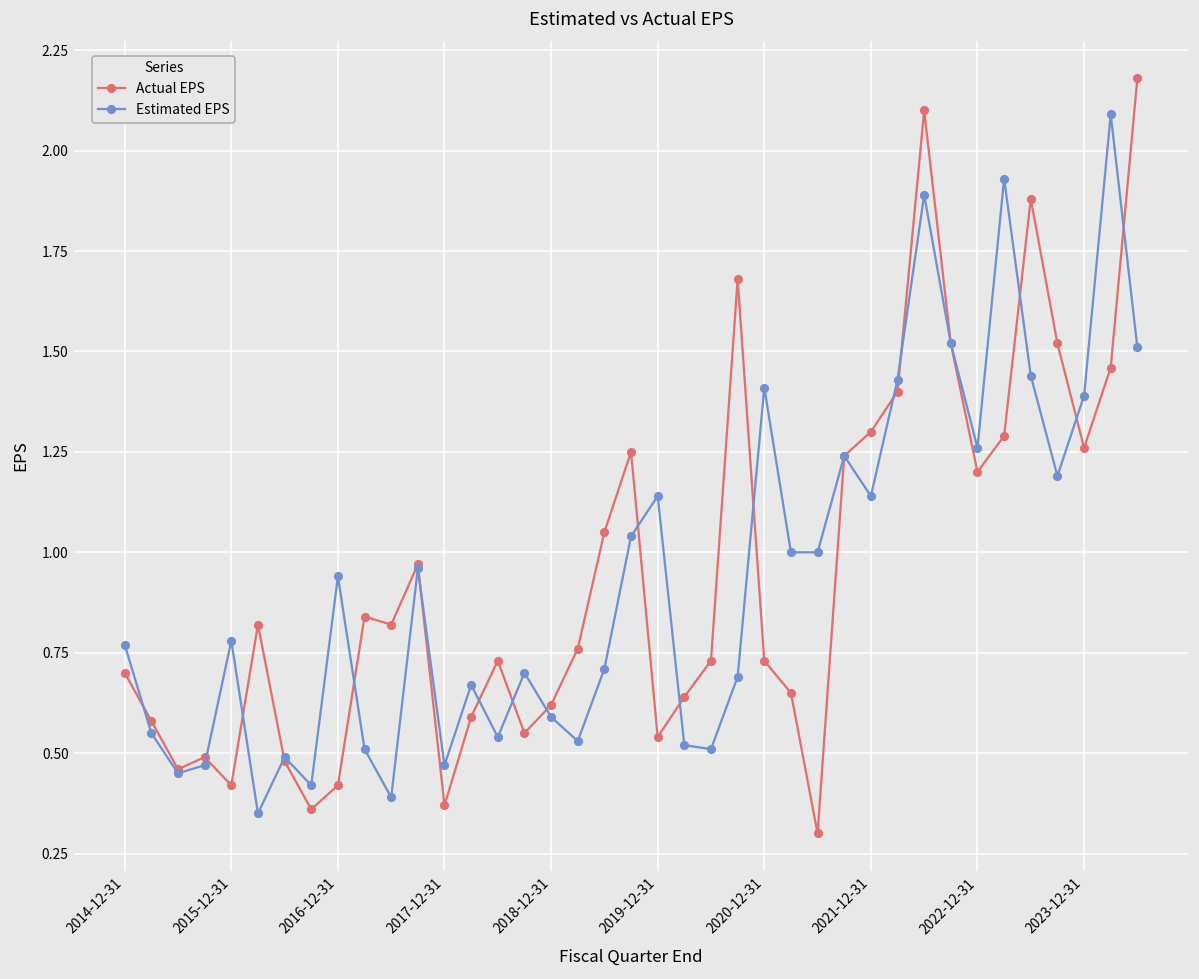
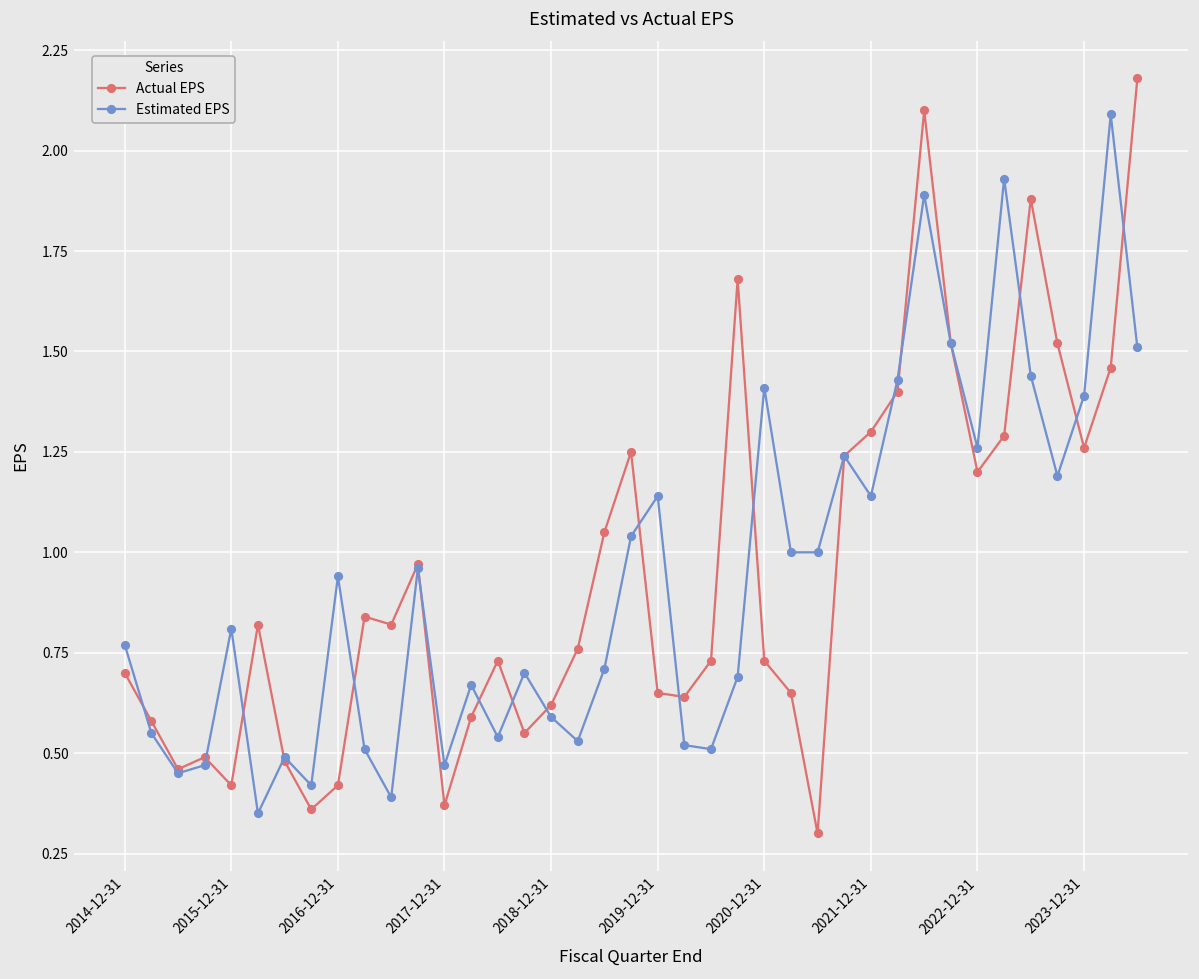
  {
    "Actual EPS": {
      "2014-12-31": 0.70,
      "2015-12-31": 0.42,
      "2016-12-31": 0.42,
      "2017-12-31": 0.37,
      "2018-12-31": 0.62,
-     "2019-12-31": 0.54,
+     "2019-12-31": 0.65,
      "2020-12-31": 0.73,
      "2021-12-31": 1.30,
      "2022-12-31": 1.20,
      "2023-12-31": 1.26
    },
    "Estimated EPS": {
      "2014-12-31": 0.77,
-     "2015-12-31": 0.78,
+     "2015-12-31": 0.81,
      "2016-12-31": 0.94,
      "2017-12-31": 0.47,
      "2018-12-31": 0.59,
      "2019-12-31": 1.14,
      "2020-12-31": 1.41,
      "2021-12-31": 1.14,
      "2022-12-31": 1.26,
      "2023-12-31": 1.39
    }
  }
